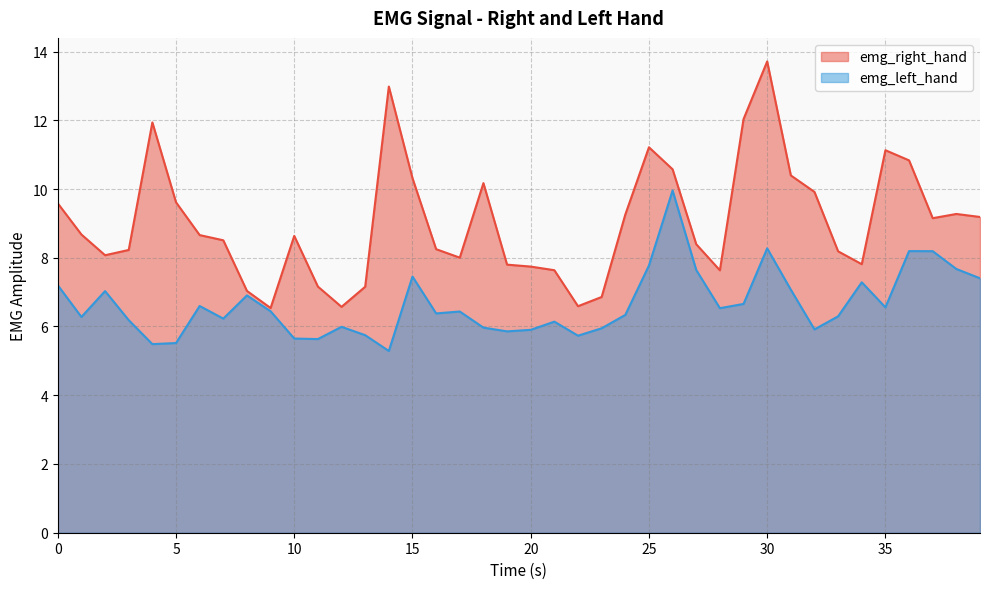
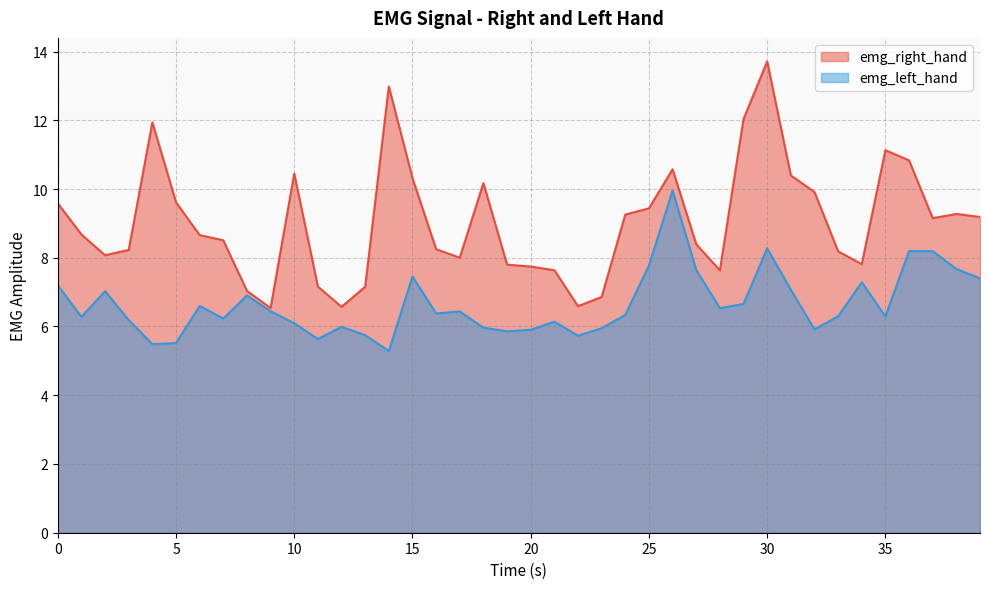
  {
    "emg_right_hand": {
      "0": 9.6,
      "5": 9.6,
-     "10": 8.6,
+     "10": 10.4,
      "15": 10.3,
      "20": 7.7,
-     "25": 11.2,
+     "25": 9.4,
      "30": 13.7,
      "35": 11.1
    },
    "emg_left_hand": {
      "0": 7.2,
      "5": 5.5,
-     "10": 5.6,
+     "10": 6.1,
      "15": 7.5,
      "20": 5.9,
      "25": 7.8,
      "30": 8.3,
-     "35": 6.6
+     "35": 6.3
    }
  }
